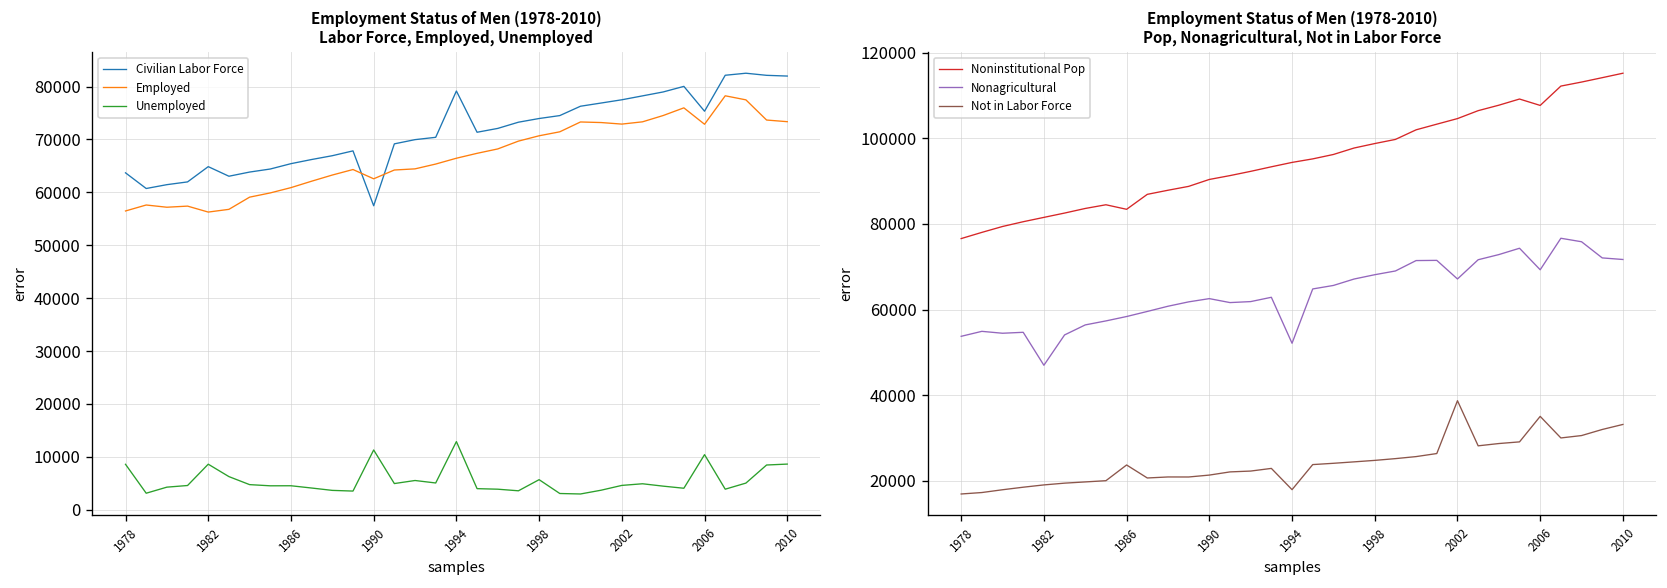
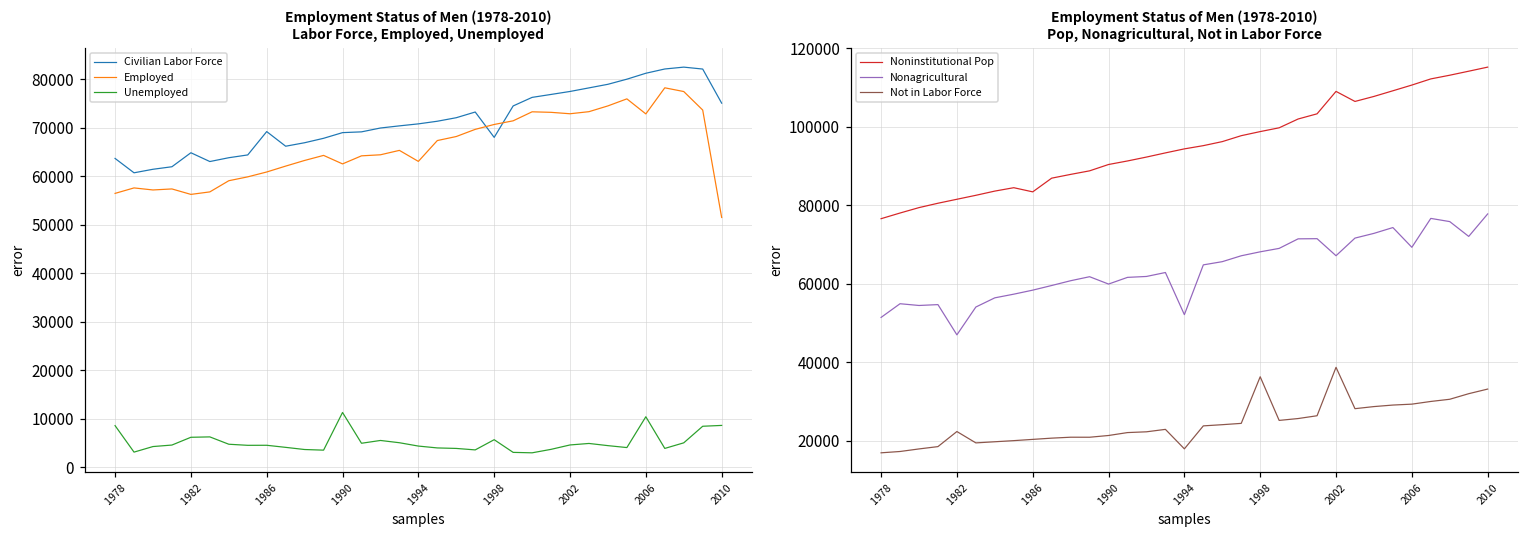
  {
    "Employment Status of Men (1978-2010) Labor Force, Employed, Unemployed": {
      "Civilian Labor Force": {
        "1978": 64000,
        "1982": 65000,
-       "1986": 65000,
-       "1990": 57000,
-       "1994": 79000,
-       "1998": 74000,
+       "1986": 69000,
+       "1990": 69000,
+       "1994": 71000,
+       "1998": 68000,
        "2002": 78000,
-       "2006": 75000,
-       "2010": 82000
+       "2006": 81000,
+       "2010": 75000
      },
      "Employed": {
        "1978": 56000,
        "1982": 56000,
        "1986": 61000,
        "1990": 63000,
-       "1994": 66000,
+       "1994": 63000,
        "1998": 71000,
        "2002": 73000,
        "2006": 73000,
-       "2010": 73000
+       "2010": 52000
      },
      "Unemployed": {
        "1978": 9000,
-       "1982": 9000,
+       "1982": 6000,
        "1986": 5000,
        "1990": 11000,
-       "1994": 13000,
+       "1994": 4000,
        "1998": 6000,
        "2002": 5000,
        "2006": 10000,
        "2010": 9000
      }
    },
    "Employment Status of Men (1978-2010) Pop, Nonagricultural, Not in Labor Force": {
      "Noninstitutional Pop": {
        "1978": 77000,
        "1982": 82000,
        "1986": 83000,
        "1990": 90000,
        "1994": 94000,
        "1998": 99000,
-       "2002": 105000,
-       "2006": 108000,
+       "2002": 109000,
+       "2006": 111000,
        "2010": 115000
      },
      "Nonagricultural": {
-       "1978": 54000,
+       "1978": 51000,
        "1982": 47000,
        "1986": 58000,
-       "1990": 63000,
+       "1990": 60000,
        "1994": 52000,
        "1998": 68000,
        "2002": 67000,
        "2006": 69000,
-       "2010": 72000
+       "2010": 78000
      },
      "Not in Labor Force": {
        "1978": 17000,
-       "1982": 19000,
-       "1986": 24000,
+       "1982": 22000,
+       "1986": 20000,
        "1990": 21000,
        "1994": 18000,
-       "1998": 25000,
+       "1998": 36000,
        "2002": 39000,
-       "2006": 35000,
+       "2006": 29000,
        "2010": 33000
      }
    }
  }
